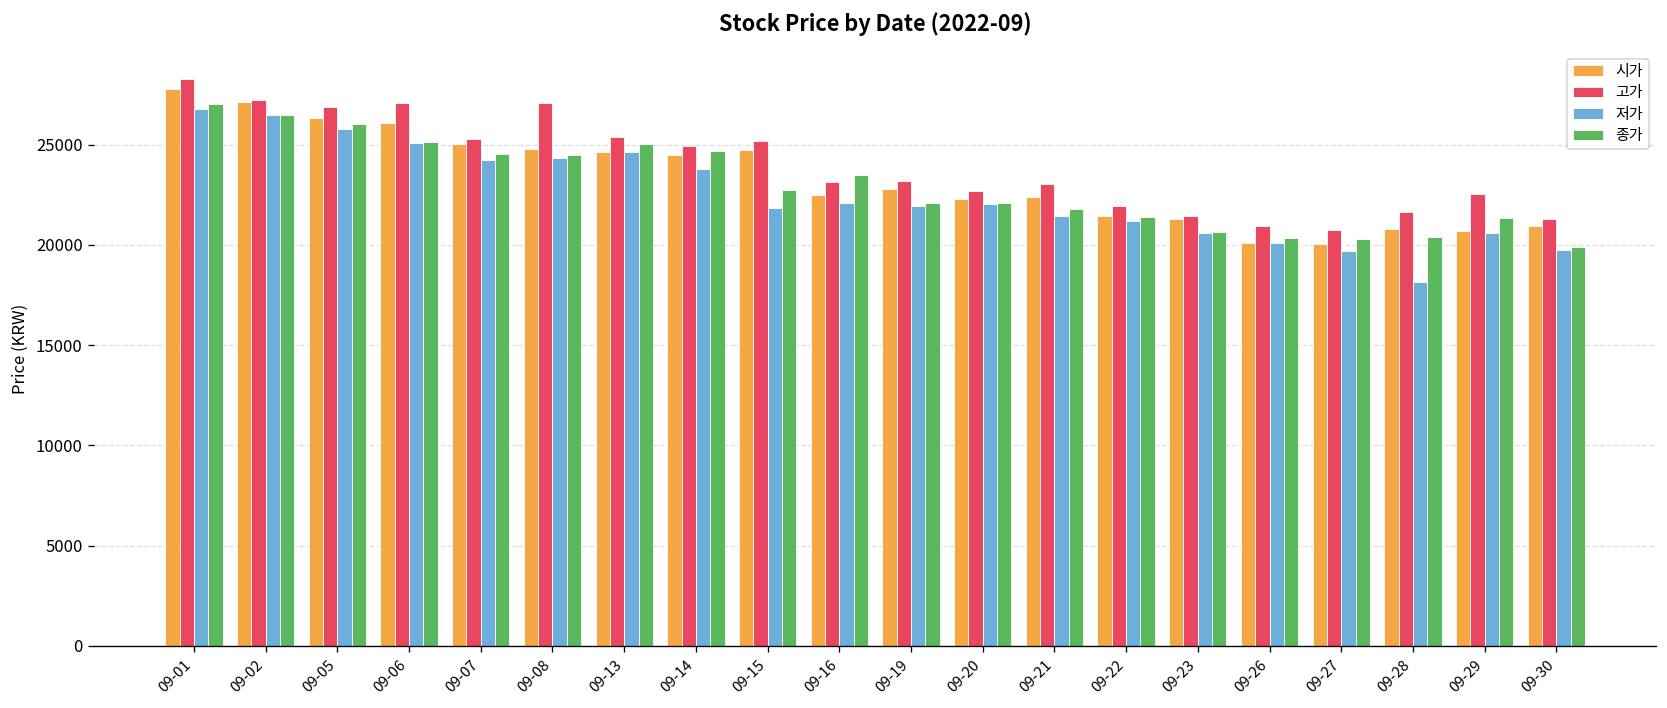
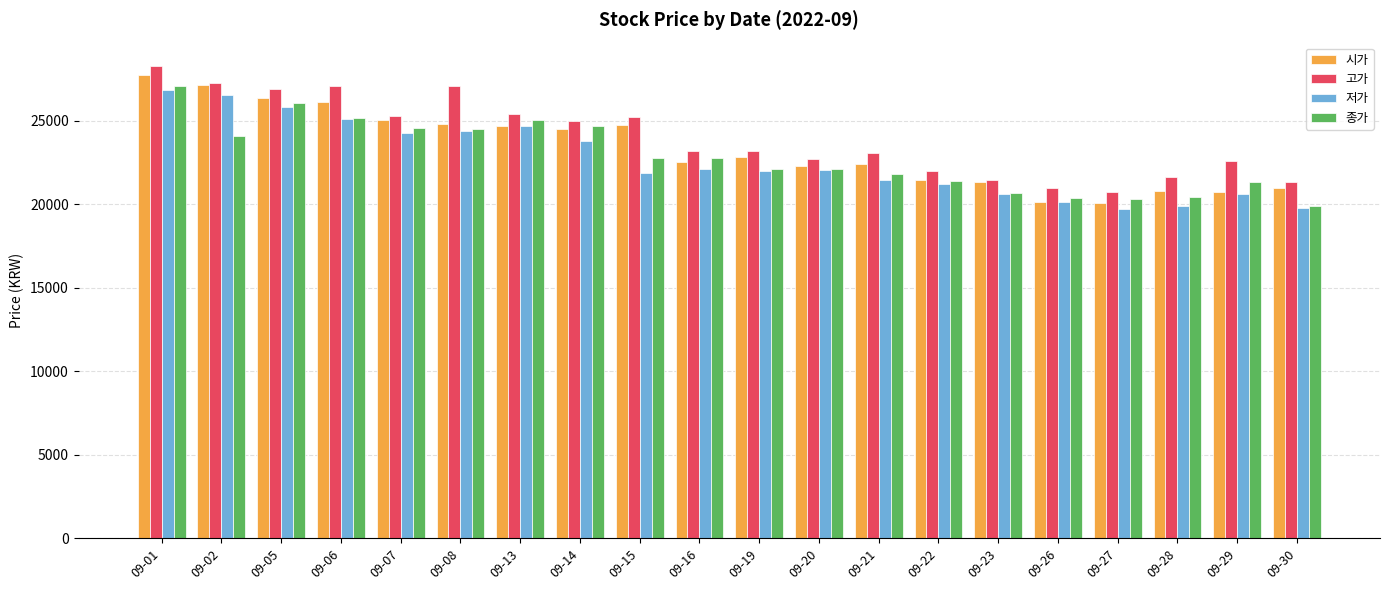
  {
    "시가": {
      "09-01": 27800,
      "09-02": 27200,
      "09-05": 26400,
      "09-06": 26100,
      "09-07": 25100,
      "09-08": 24800,
      "09-13": 24700,
      "09-14": 24500,
      "09-15": 24800,
      "09-16": 22500,
      "09-19": 22800,
      "09-20": 22300,
      "09-21": 22400,
      "09-22": 21500,
      "09-23": 21300,
      "09-26": 20100,
      "09-27": 20100,
      "09-28": 20800,
      "09-29": 20700,
      "09-30": 21000
    },
    "고가": {
      "09-01": 28300,
      "09-02": 27300,
      "09-05": 26900,
      "09-06": 27100,
      "09-07": 25300,
      "09-08": 27100,
      "09-13": 25400,
      "09-14": 25000,
      "09-15": 25200,
      "09-16": 23200,
      "09-19": 23200,
      "09-20": 22700,
      "09-21": 23100,
      "09-22": 22000,
      "09-23": 21500,
      "09-26": 21000,
      "09-27": 20800,
      "09-28": 21700,
      "09-29": 22600,
      "09-30": 21300
    },
    "저가": {
      "09-01": 26800,
      "09-02": 26500,
      "09-05": 25800,
      "09-06": 25100,
      "09-07": 24300,
      "09-08": 24400,
      "09-13": 24700,
      "09-14": 23800,
      "09-15": 21900,
      "09-16": 22100,
      "09-19": 22000,
      "09-20": 22100,
      "09-21": 21500,
      "09-22": 21200,
      "09-23": 20600,
      "09-26": 20100,
      "09-27": 19700,
-     "09-28": 18100,
+     "09-28": 19900,
      "09-29": 20600,
      "09-30": 19800
    },
    "종가": {
      "09-01": 27100,
-     "09-02": 26500,
+     "09-02": 24100,
      "09-05": 26100,
      "09-06": 25200,
      "09-07": 24600,
      "09-08": 24500,
      "09-13": 25100,
      "09-14": 24700,
      "09-15": 22800,
-     "09-16": 23500,
+     "09-16": 22800,
      "09-19": 22100,
      "09-20": 22100,
      "09-21": 21800,
      "09-22": 21400,
      "09-23": 20700,
      "09-26": 20400,
      "09-27": 20300,
      "09-28": 20400,
      "09-29": 21400,
      "09-30": 19900
    }
  }
